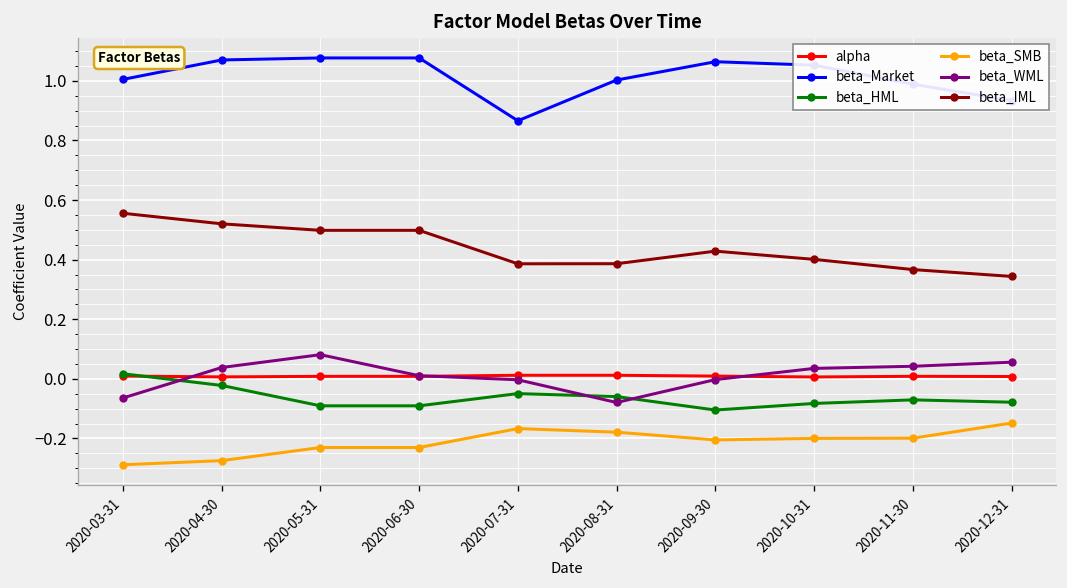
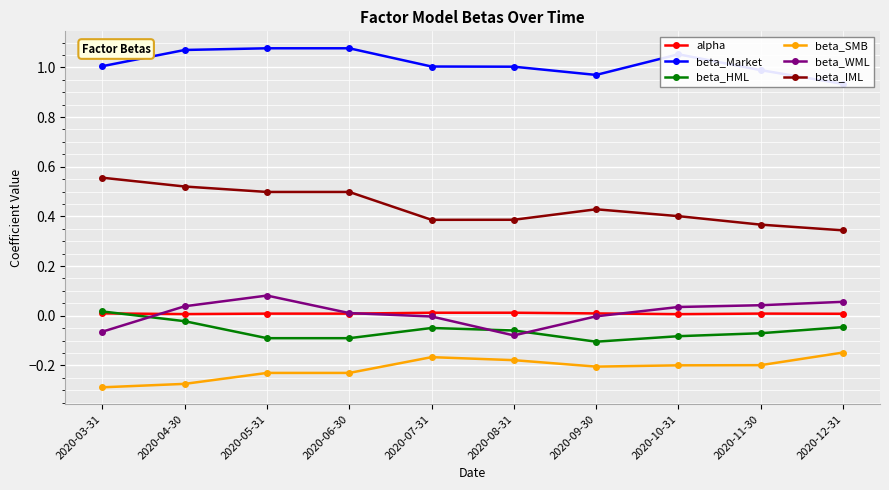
  {
    "alpha": {
      "2020-04-30": 0.01,
      "2020-05-31": 0.01,
      "2020-07-31": 0.01,
      "2020-08-31": 0.01,
      "2020-09-30": 0.01,
      "2020-10-31": 0.01,
      "2020-11-30": 0.01,
      "2020-12-31": 0.01
    },
    "beta_Market": {
      "2020-03-31": 1.00,
      "2020-04-30": 1.07,
      "2020-05-31": 1.08,
      "2020-06-30": 1.08,
-     "2020-07-31": 0.87,
+     "2020-07-31": 1.00,
      "2020-08-31": 1.00,
-     "2020-09-30": 1.06
+     "2020-09-30": 0.97
    },
    "beta_HML": {
      "2020-04-30": -0.02,
      "2020-05-31": -0.09,
      "2020-06-30": -0.09,
      "2020-07-31": -0.05,
      "2020-08-31": -0.06,
      "2020-09-30": -0.10,
      "2020-10-31": -0.08,
      "2020-11-30": -0.07,
-     "2020-12-31": -0.08
+     "2020-12-31": -0.05
    },
    "beta_SMB": {
      "2020-03-31": -0.29,
      "2020-04-30": -0.27,
      "2020-05-31": -0.23,
      "2020-06-30": -0.23,
      "2020-07-31": -0.17,
      "2020-08-31": -0.18,
      "2020-09-30": -0.21,
      "2020-10-31": -0.20,
      "2020-11-30": -0.20,
      "2020-12-31": -0.15
    },
    "beta_WML": {
      "2020-03-31": -0.06,
      "2020-04-30": 0.04,
      "2020-05-31": 0.08,
      "2020-07-31": 0.00,
      "2020-08-31": -0.08,
      "2020-09-30": 0.00,
      "2020-10-31": 0.03,
      "2020-11-30": 0.04,
      "2020-12-31": 0.06
    },
    "beta_IML": {
      "2020-03-31": 0.56,
      "2020-04-30": 0.52,
      "2020-05-31": 0.50,
      "2020-06-30": 0.50,
      "2020-07-31": 0.39,
      "2020-08-31": 0.39,
      "2020-09-30": 0.43,
      "2020-10-31": 0.40,
      "2020-11-30": 0.37,
      "2020-12-31": 0.34
    }
  }
